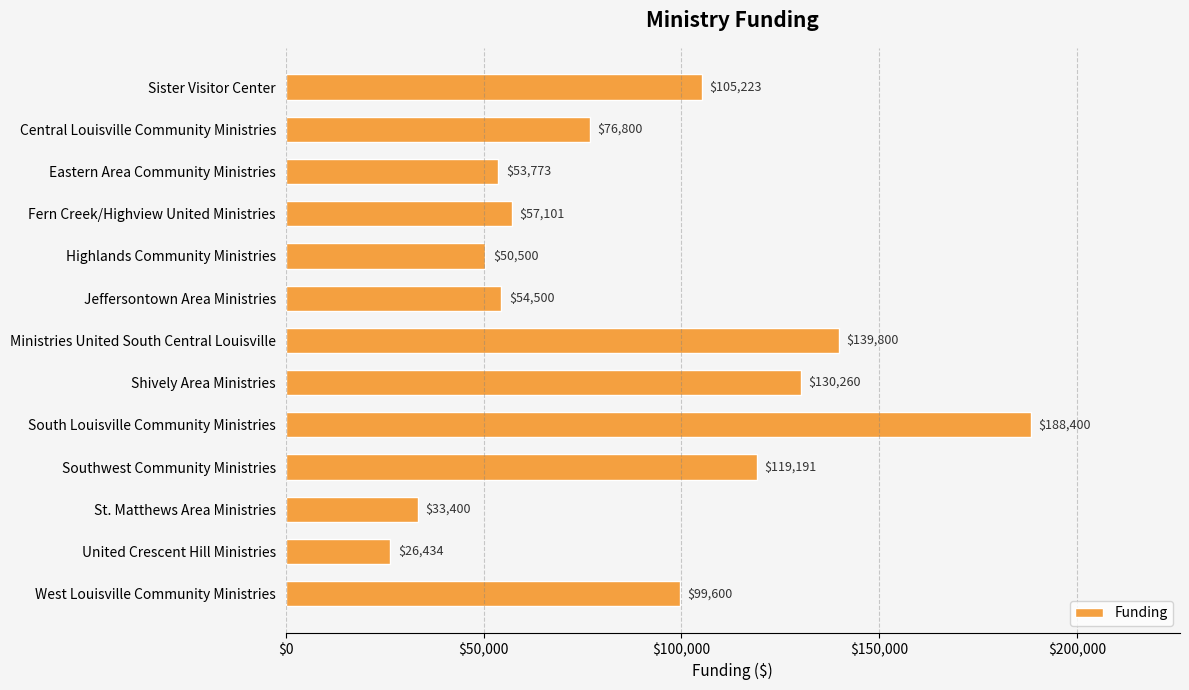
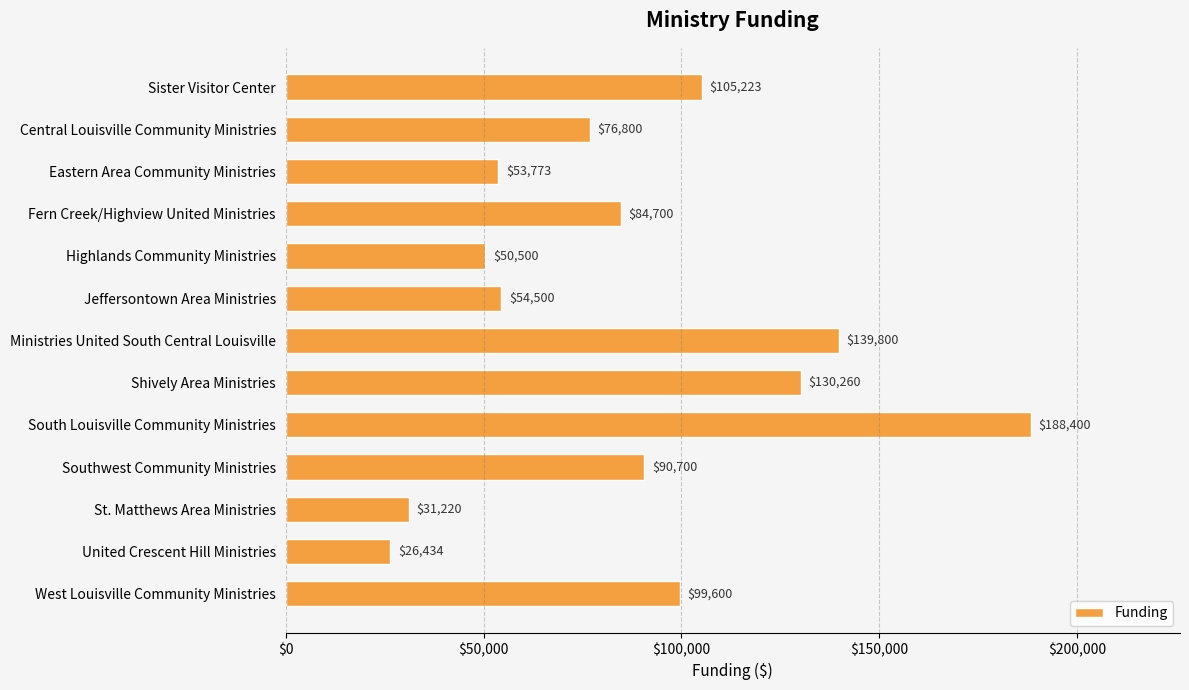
  {
    "Sister Visitor Center": "$105,223",
    "Central Louisville Community Ministries": "$76,800",
    "Eastern Area Community Ministries": "$53,773",
-   "Fern Creek/Highview United Ministries": "$57,101",
+   "Fern Creek/Highview United Ministries": "$84,700",
    "Highlands Community Ministries": "$50,500",
    "Jeffersontown Area Ministries": "$54,500",
    "Ministries United South Central Louisville": "$139,800",
    "Shively Area Ministries": "$130,260",
    "South Louisville Community Ministries": "$188,400",
-   "Southwest Community Ministries": "$119,191",
-   "St. Matthews Area Ministries": "$33,400",
+   "Southwest Community Ministries": "$90,700",
+   "St. Matthews Area Ministries": "$31,220",
    "United Crescent Hill Ministries": "$26,434",
    "West Louisville Community Ministries": "$99,600"
  }
